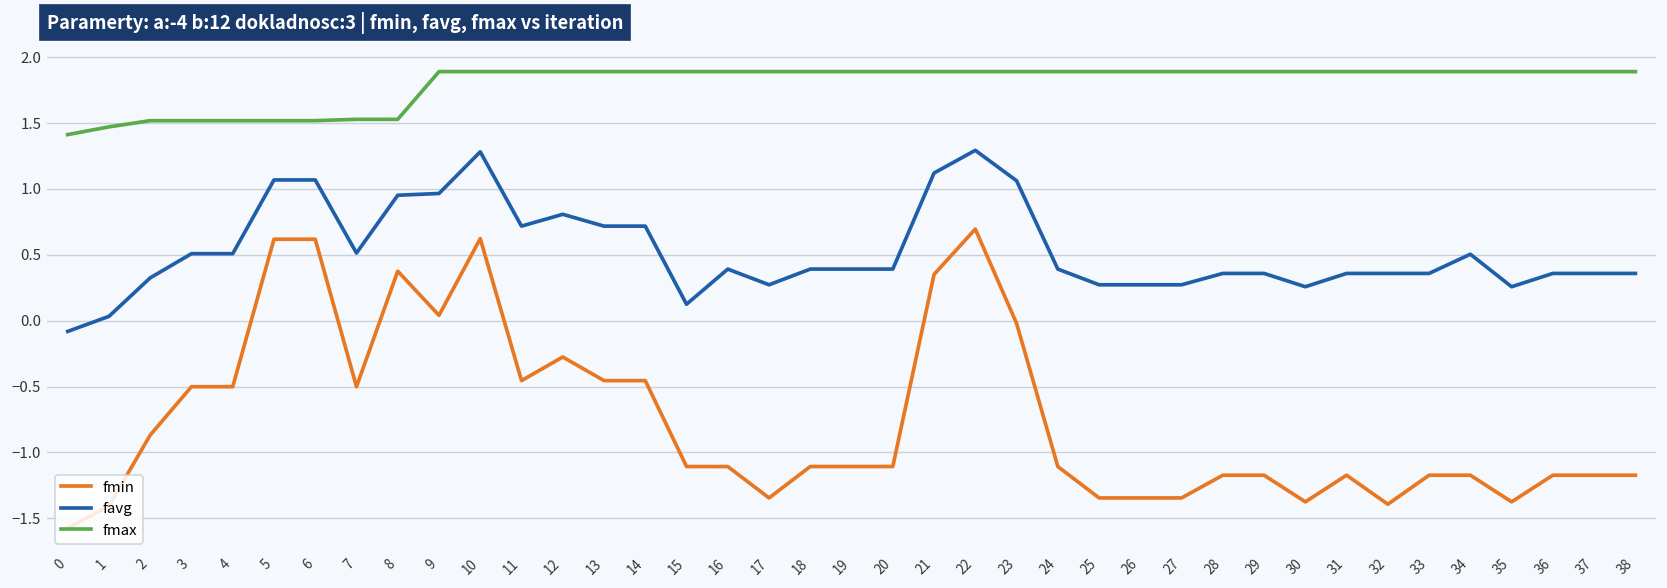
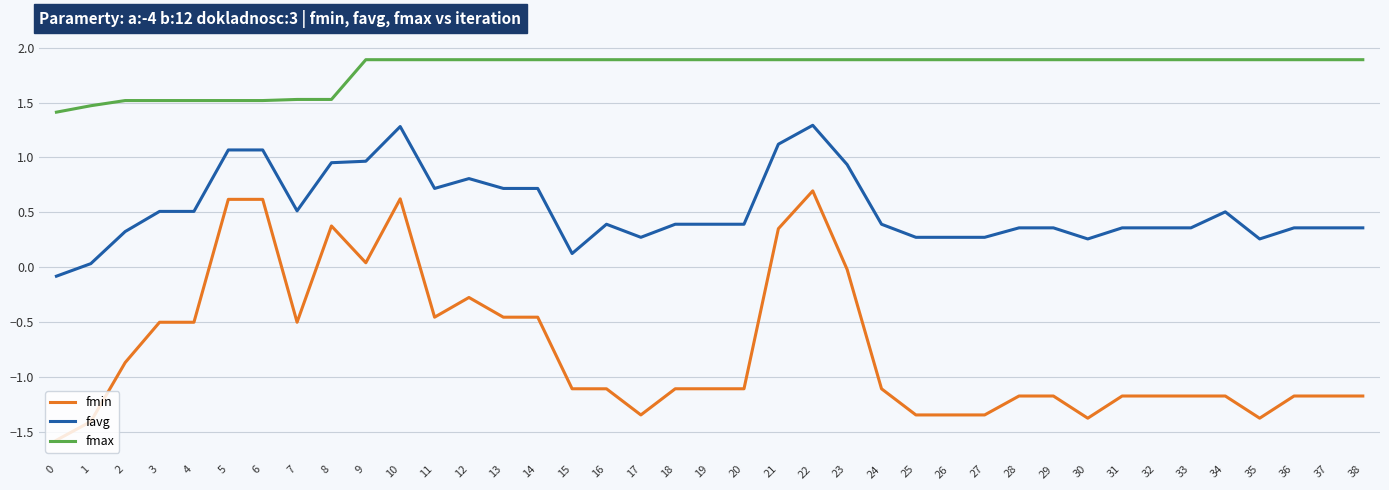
  {
    "fmin": {
      "2": -0.87,
      "3": -0.50,
      "4": -0.50,
      "5": 0.62,
      "6": 0.62,
      "7": -0.50,
      "8": 0.38,
      "9": 0.04,
      "10": 0.62,
      "11": -0.45,
      "12": -0.28,
      "13": -0.45,
      "14": -0.45,
      "15": -1.11,
      "16": -1.11,
      "17": -1.35,
      "18": -1.11,
      "19": -1.11,
      "20": -1.11,
      "21": 0.35,
      "22": 0.70,
      "23": -0.02,
      "24": -1.11,
      "25": -1.35,
      "26": -1.35,
      "27": -1.35,
      "28": -1.17,
      "29": -1.17,
      "30": -1.37,
      "31": -1.17,
-     "32": -1.39,
+     "32": -1.17,
      "33": -1.17,
      "34": -1.17,
      "35": -1.37,
      "36": -1.17,
      "37": -1.17,
      "38": -1.17
    },
    "favg": {
      "0": -0.08,
      "1": 0.03,
      "2": 0.33,
      "3": 0.51,
      "4": 0.51,
      "5": 1.07,
      "6": 1.07,
      "7": 0.51,
      "8": 0.95,
      "9": 0.97,
      "10": 1.28,
      "11": 0.72,
      "12": 0.81,
      "13": 0.72,
      "14": 0.72,
      "15": 0.13,
      "16": 0.39,
      "17": 0.27,
      "18": 0.39,
      "19": 0.39,
      "20": 0.39,
      "21": 1.12,
      "22": 1.29,
-     "23": 1.06,
+     "23": 0.94,
      "24": 0.39,
      "25": 0.27,
      "26": 0.27,
      "27": 0.27,
      "28": 0.36,
      "29": 0.36,
      "30": 0.26,
      "31": 0.36,
      "32": 0.36,
      "33": 0.36,
      "34": 0.50,
      "35": 0.26,
      "36": 0.36,
      "37": 0.36,
      "38": 0.36
    },
    "fmax": {
      "0": 1.41,
      "1": 1.47,
      "2": 1.52,
      "3": 1.52,
      "4": 1.52,
      "5": 1.52,
      "6": 1.52,
      "7": 1.53,
      "8": 1.53,
      "9": 1.89,
      "10": 1.89,
      "11": 1.89,
      "12": 1.89,
      "13": 1.89,
      "14": 1.89,
      "15": 1.89,
      "16": 1.89,
      "17": 1.89,
      "18": 1.89,
      "19": 1.89,
      "20": 1.89,
      "21": 1.89,
      "22": 1.89,
      "23": 1.89,
      "24": 1.89,
      "25": 1.89,
      "26": 1.89,
      "27": 1.89,
      "28": 1.89,
      "29": 1.89,
      "30": 1.89,
      "31": 1.89,
      "32": 1.89,
      "33": 1.89,
      "34": 1.89,
      "35": 1.89,
      "36": 1.89,
      "37": 1.89,
      "38": 1.89
    }
  }
